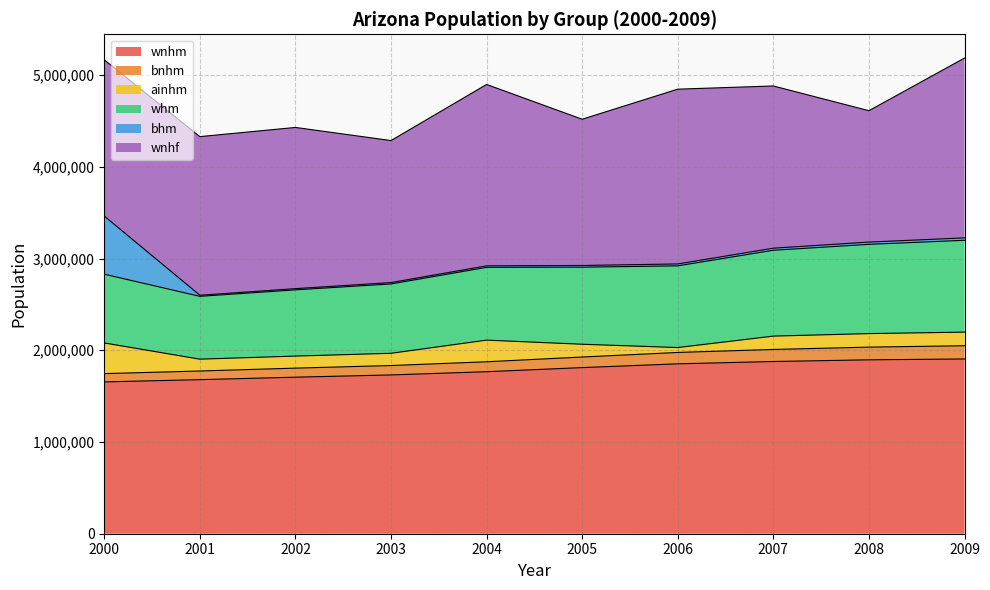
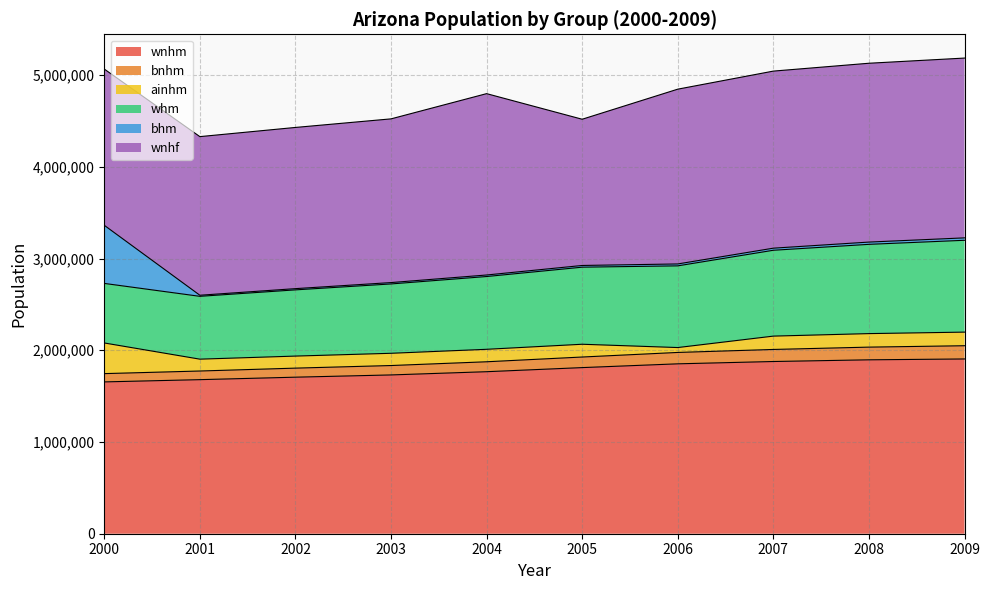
  {
    "ainhm": {
      "2000": "300,000",
      "2001": "100,000",
      "2002": "100,000",
      "2003": "100,000",
-     "2004": "200,000",
+     "2004": "100,000",
      "2005": "100,000",
      "2006": "100,000",
      "2007": "100,000",
      "2008": "100,000",
      "2009": "100,000"
    },
    "whm": {
-     "2000": "700,000"
+     "2000": "600,000"
    },
    "bhm": {
      "2000": "600,000"
    },
    "wnhf": {
      "2000": "1,700,000",
      "2001": "1,700,000",
      "2002": "1,800,000",
-     "2003": "1,500,000",
+     "2003": "1,800,000",
      "2004": "2,000,000",
      "2005": "1,600,000",
      "2006": "1,900,000",
-     "2007": "1,800,000",
-     "2008": "1,400,000",
+     "2007": "1,900,000",
+     "2008": "1,900,000",
      "2009": "2,000,000"
    }
  }
